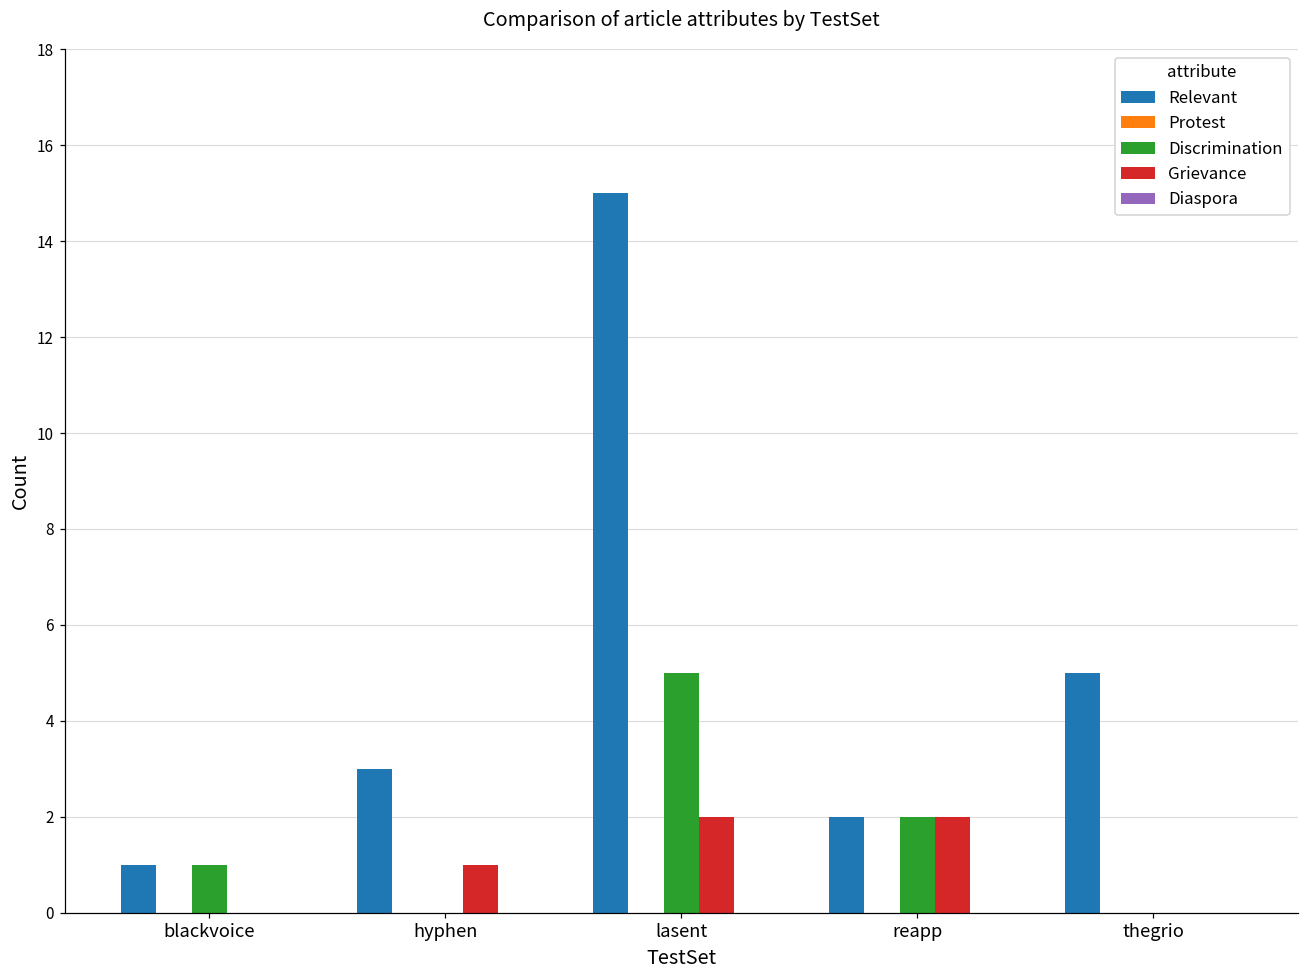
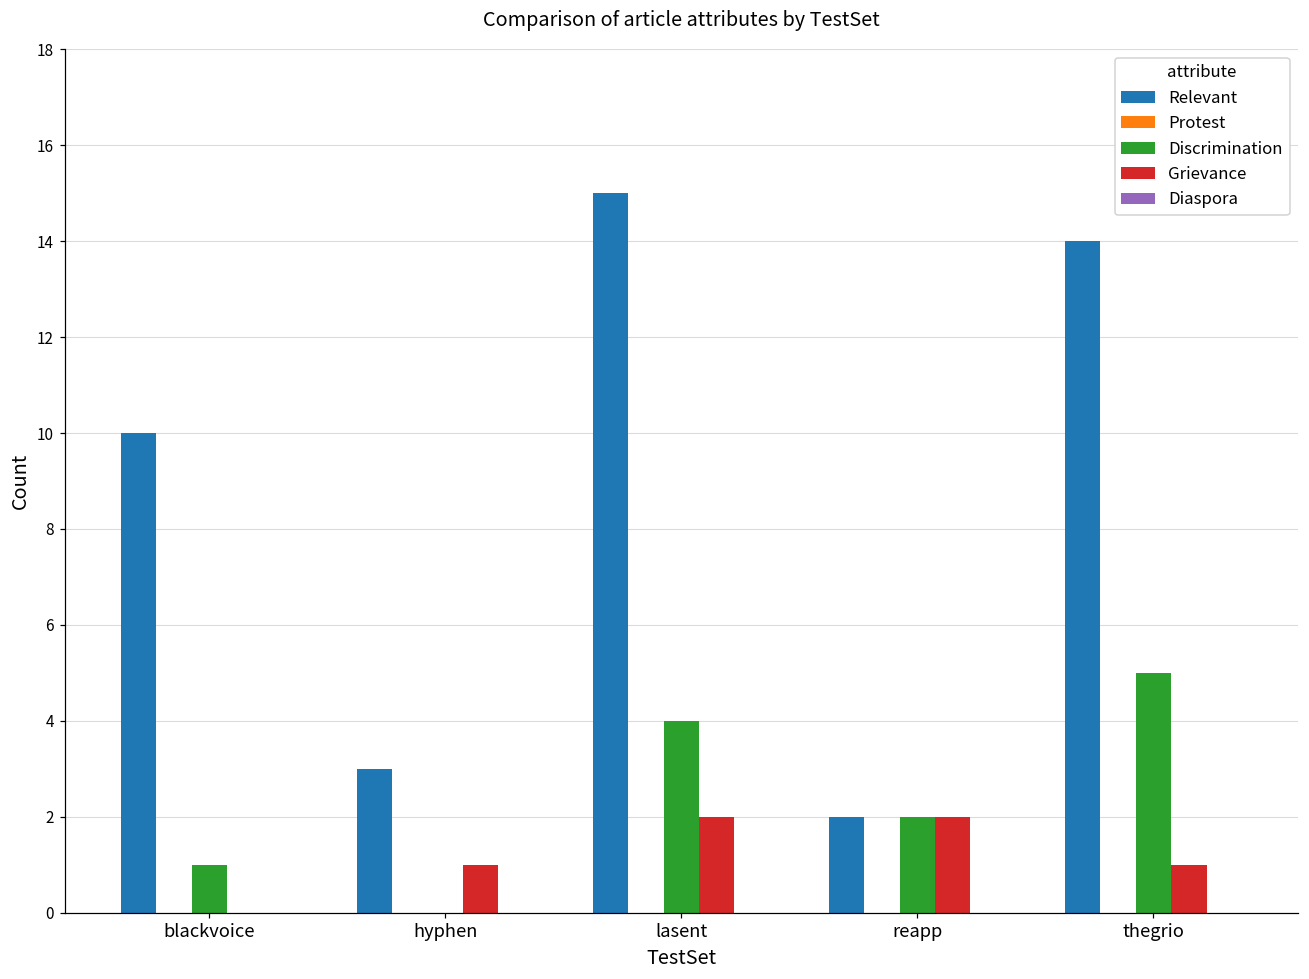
  {
    "Relevant": {
-     "blackvoice": 1,
+     "blackvoice": 10,
      "hyphen": 3,
      "lasent": 15,
      "reapp": 2,
-     "thegrio": 5
+     "thegrio": 14
    },
    "Protest": {
      "blackvoice": 0,
      "hyphen": 0,
      "lasent": 0,
      "reapp": 0,
      "thegrio": 0
    },
    "Discrimination": {
      "blackvoice": 1,
      "hyphen": 0,
-     "lasent": 5,
+     "lasent": 4,
      "reapp": 2,
-     "thegrio": 0
+     "thegrio": 5
    },
    "Grievance": {
      "blackvoice": 0,
      "hyphen": 1,
      "lasent": 2,
      "reapp": 2,
-     "thegrio": 0
+     "thegrio": 1
    },
    "Diaspora": {
      "blackvoice": 0,
      "hyphen": 0,
      "lasent": 0,
      "reapp": 0,
      "thegrio": 0
    }
  }
